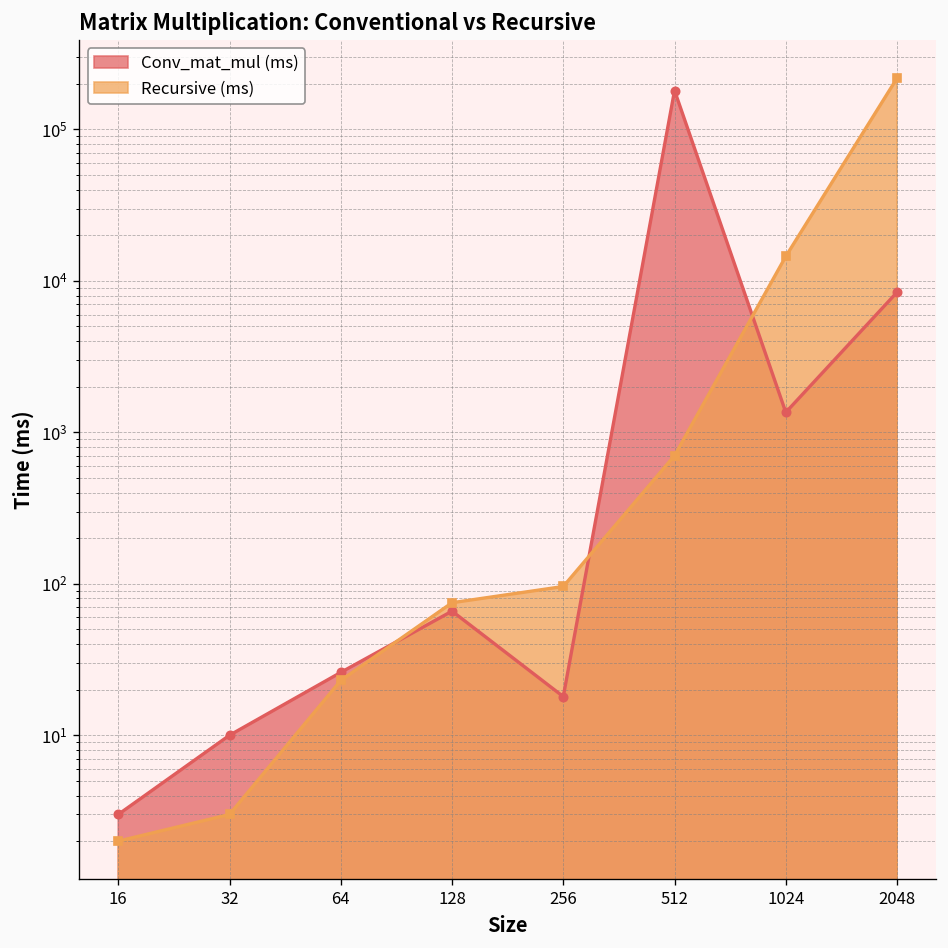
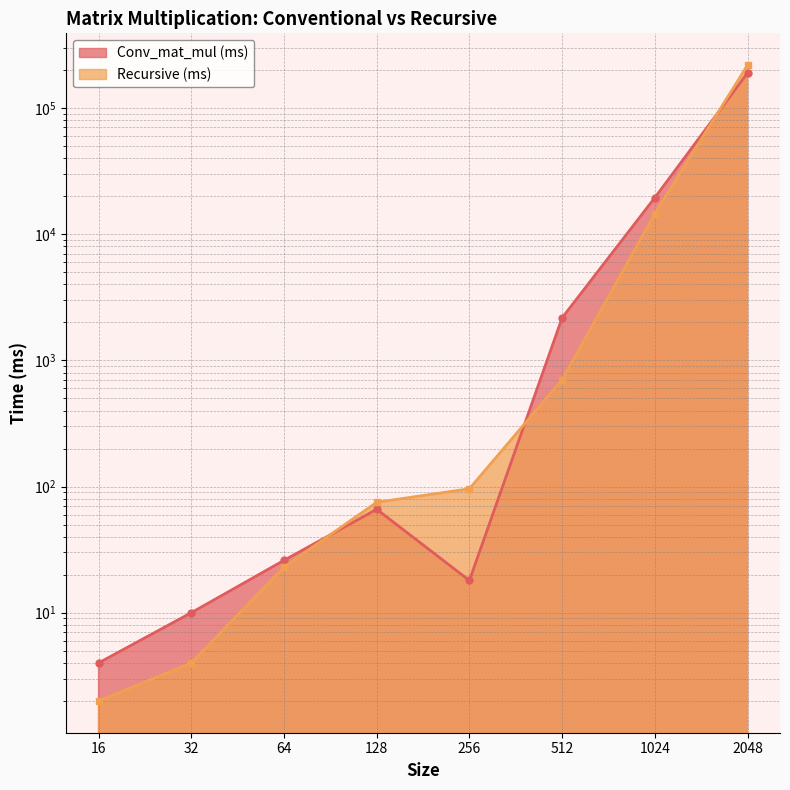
  {
    "Conv_mat_mul (ms)": {
-     "16": 3,
+     "16": 4,
      "32": 10,
      "64": 26,
      "128": 70,
      "256": 18,
-     "512": 180000,
-     "1024": 1400,
-     "2048": 8000
+     "512": 2200,
+     "1024": 19000,
+     "2048": 190000
    },
    "Recursive (ms)": {
      "16": 2,
-     "32": 3,
+     "32": 4,
      "64": 23,
      "128": 80,
      "256": 100,
      "512": 700,
      "1024": 15000,
      "2048": 220000
    }
  }
